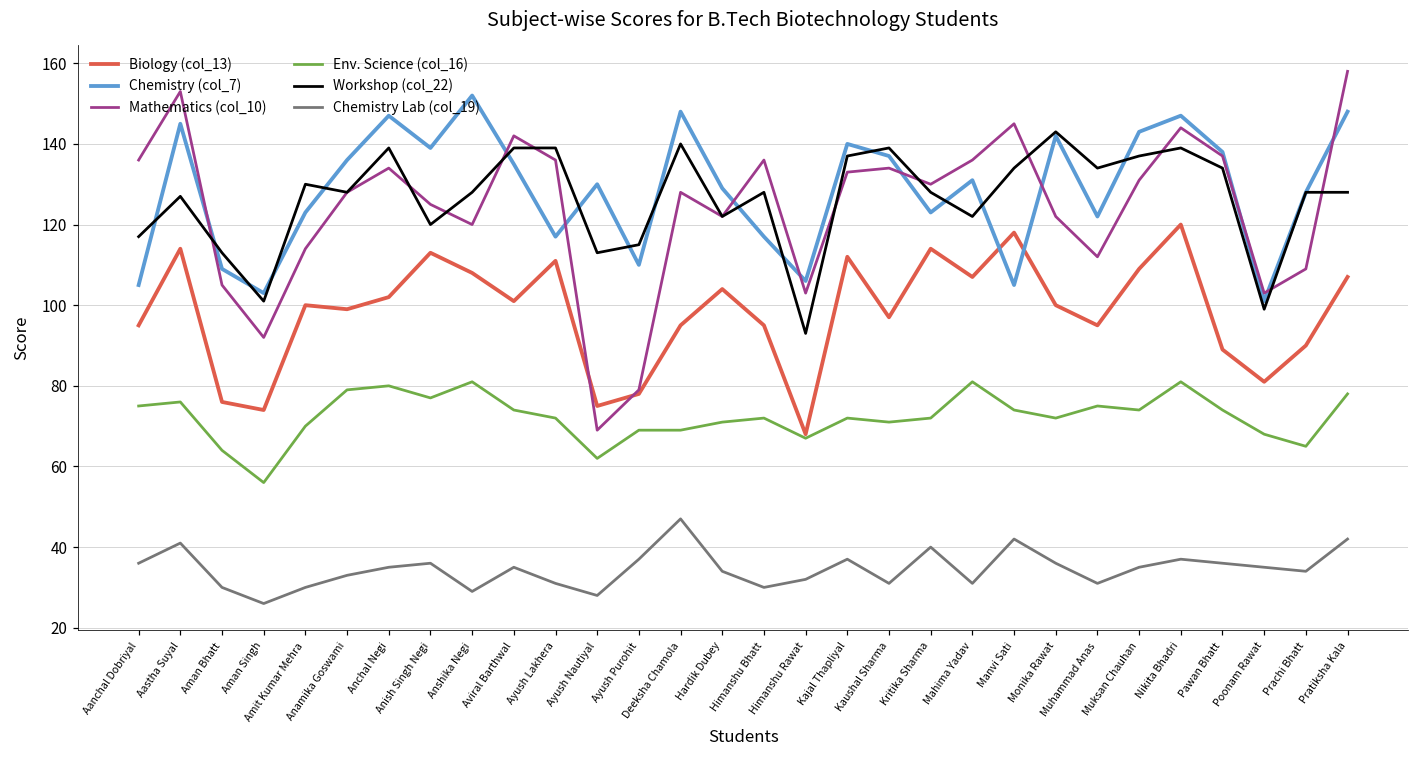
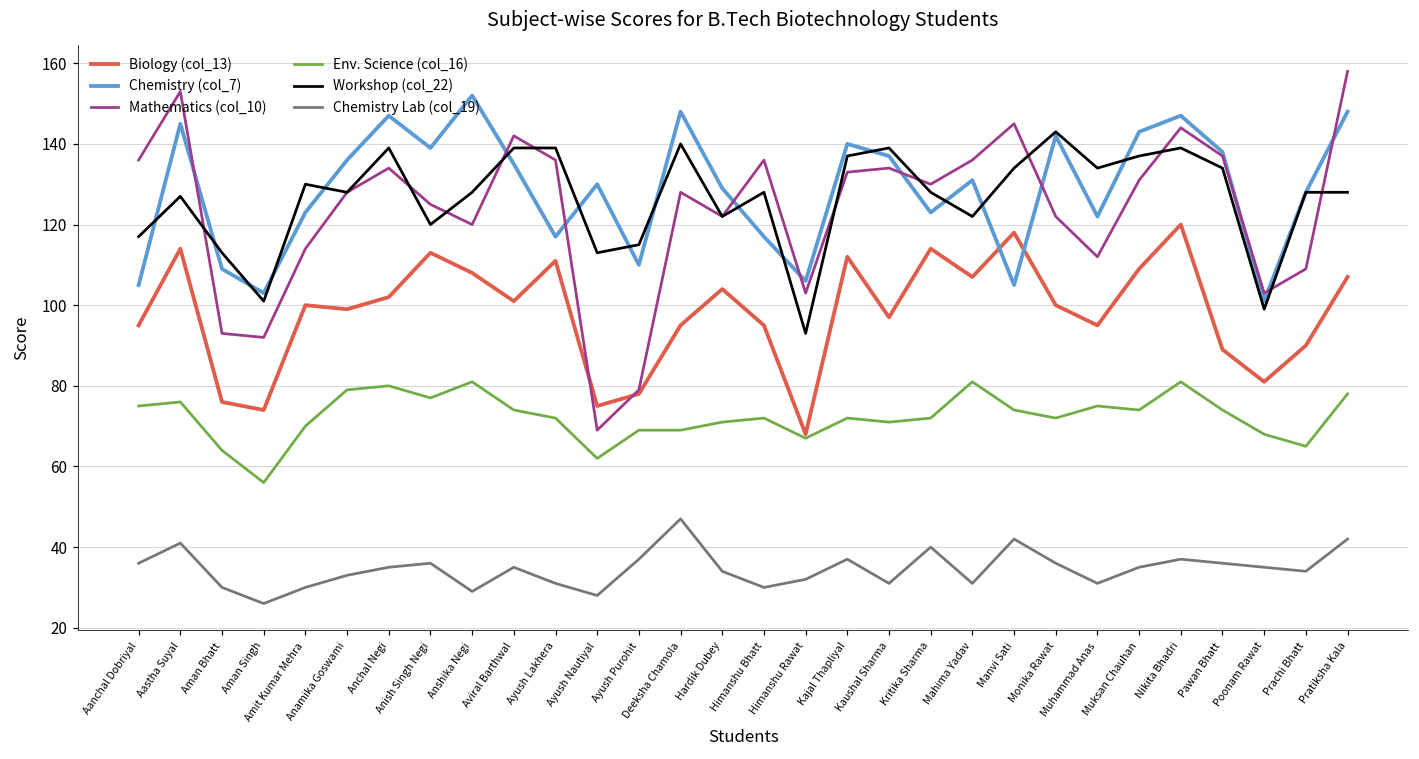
  {
    "Biology (col_13)": {
      "Aanchal Dobriyal": 95,
      "Aastha Suyal": 114,
      "Aman Bhatt": 76,
      "Aman Singh": 74,
      "Amit Kumar Mehra": 100,
      "Anamika Goswami": 99,
      "Anchal Negi": 102,
      "Anish Singh Negi": 113,
      "Anshika Negi": 108,
      "Aviral Barthwal": 101,
      "Ayush Lakhera": 111,
      "Ayush Nautiyal": 75,
      "Ayush Purohit": 78,
      "Deeksha Chamola": 95,
      "Hardik Dubey": 104,
      "Himanshu Bhatt": 95,
      "Himanshu Rawat": 68,
      "Kajal Thapliyal": 112,
      "Kaushal Sharma": 97,
      "Kritika Sharma": 114,
      "Mahima Yadav": 107,
      "Manvi Sati": 118,
      "Monika Rawat": 100,
      "Muhammad Anas": 95,
      "Muksan Chauhan": 109,
      "Nikita Bhadri": 120,
      "Pawan Bhatt": 89,
      "Poonam Rawat": 81,
      "Prachi Bhatt": 90,
      "Pratiksha Kala": 107
    },
    "Chemistry (col_7)": {
      "Aanchal Dobriyal": 105,
      "Aastha Suyal": 145,
      "Aman Bhatt": 109,
      "Aman Singh": 103,
      "Amit Kumar Mehra": 123,
      "Anamika Goswami": 136,
      "Anchal Negi": 147,
      "Anish Singh Negi": 139,
      "Anshika Negi": 152,
      "Aviral Barthwal": 135,
      "Ayush Lakhera": 117,
      "Ayush Nautiyal": 130,
      "Ayush Purohit": 110,
      "Deeksha Chamola": 148,
      "Hardik Dubey": 129,
      "Himanshu Bhatt": 117,
      "Himanshu Rawat": 106,
      "Kajal Thapliyal": 140,
      "Kaushal Sharma": 137,
      "Kritika Sharma": 123,
      "Mahima Yadav": 131,
      "Manvi Sati": 105,
      "Monika Rawat": 142,
      "Muhammad Anas": 122,
      "Muksan Chauhan": 143,
      "Nikita Bhadri": 147,
      "Pawan Bhatt": 138,
      "Poonam Rawat": 101,
      "Pratiksha Kala": 148
    },
    "Mathematics (col_10)": {
      "Aanchal Dobriyal": 136,
      "Aastha Suyal": 153,
-     "Aman Bhatt": 105,
+     "Aman Bhatt": 93,
      "Aman Singh": 92,
      "Amit Kumar Mehra": 114,
      "Anchal Negi": 134,
      "Anish Singh Negi": 125,
      "Anshika Negi": 120,
      "Aviral Barthwal": 142,
      "Ayush Lakhera": 136,
      "Ayush Nautiyal": 69,
      "Ayush Purohit": 79,
      "Deeksha Chamola": 128,
      "Himanshu Bhatt": 136,
      "Himanshu Rawat": 103,
      "Kajal Thapliyal": 133,
      "Kaushal Sharma": 134,
      "Kritika Sharma": 130,
      "Mahima Yadav": 136,
      "Manvi Sati": 145,
      "Monika Rawat": 122,
      "Muhammad Anas": 112,
      "Muksan Chauhan": 131,
      "Nikita Bhadri": 144,
      "Pawan Bhatt": 137,
      "Poonam Rawat": 103,
      "Prachi Bhatt": 109,
      "Pratiksha Kala": 158
    },
    "Env. Science (col_16)": {
      "Aanchal Dobriyal": 75,
      "Aastha Suyal": 76,
      "Aman Bhatt": 64,
      "Aman Singh": 56,
      "Amit Kumar Mehra": 70,
      "Anamika Goswami": 79,
      "Anchal Negi": 80,
      "Anish Singh Negi": 77,
      "Anshika Negi": 81,
      "Aviral Barthwal": 74,
      "Ayush Lakhera": 72,
      "Ayush Nautiyal": 62,
      "Ayush Purohit": 69,
      "Deeksha Chamola": 69,
      "Hardik Dubey": 71,
      "Himanshu Bhatt": 72,
      "Himanshu Rawat": 67,
      "Kajal Thapliyal": 72,
      "Kaushal Sharma": 71,
      "Kritika Sharma": 72,
      "Mahima Yadav": 81,
      "Manvi Sati": 74,
      "Monika Rawat": 72,
      "Muhammad Anas": 75,
      "Muksan Chauhan": 74,
      "Nikita Bhadri": 81,
      "Pawan Bhatt": 74,
      "Poonam Rawat": 68,
      "Prachi Bhatt": 65,
      "Pratiksha Kala": 78
    },
    "Workshop (col_22)": {
      "Aanchal Dobriyal": 117,
      "Aastha Suyal": 127,
      "Aman Bhatt": 113,
      "Aman Singh": 101,
      "Amit Kumar Mehra": 130,
      "Anchal Negi": 139,
      "Anish Singh Negi": 120,
      "Anshika Negi": 128,
      "Aviral Barthwal": 139,
      "Ayush Lakhera": 139,
      "Ayush Nautiyal": 113,
      "Ayush Purohit": 115,
      "Deeksha Chamola": 140,
      "Himanshu Bhatt": 128,
      "Himanshu Rawat": 93,
      "Kajal Thapliyal": 137,
      "Kaushal Sharma": 139,
      "Kritika Sharma": 128,
      "Mahima Yadav": 122,
      "Manvi Sati": 134,
      "Monika Rawat": 143,
      "Muhammad Anas": 134,
      "Muksan Chauhan": 137,
      "Nikita Bhadri": 139,
      "Pawan Bhatt": 134,
      "Poonam Rawat": 99,
      "Pratiksha Kala": 128
    },
    "Chemistry Lab (col_19)": {
      "Aanchal Dobriyal": 36,
      "Aastha Suyal": 41,
      "Aman Bhatt": 30,
      "Aman Singh": 26,
      "Amit Kumar Mehra": 30,
      "Anamika Goswami": 33,
      "Anchal Negi": 35,
      "Anish Singh Negi": 36,
      "Anshika Negi": 29,
      "Aviral Barthwal": 35,
      "Ayush Lakhera": 31,
      "Ayush Nautiyal": 28,
      "Ayush Purohit": 37,
      "Deeksha Chamola": 47,
      "Hardik Dubey": 34,
      "Himanshu Bhatt": 30,
      "Himanshu Rawat": 32,
      "Kajal Thapliyal": 37,
      "Kaushal Sharma": 31,
      "Kritika Sharma": 40,
      "Mahima Yadav": 31,
      "Manvi Sati": 42,
      "Monika Rawat": 36,
      "Muhammad Anas": 31,
      "Muksan Chauhan": 35,
      "Nikita Bhadri": 37,
      "Pawan Bhatt": 36,
      "Poonam Rawat": 35,
      "Prachi Bhatt": 34,
      "Pratiksha Kala": 42
    }
  }
